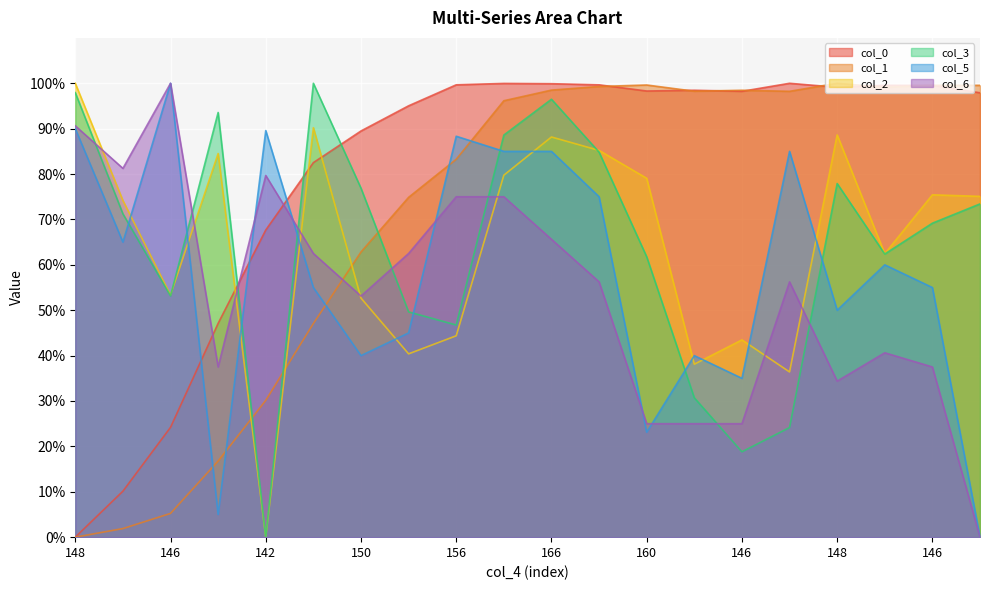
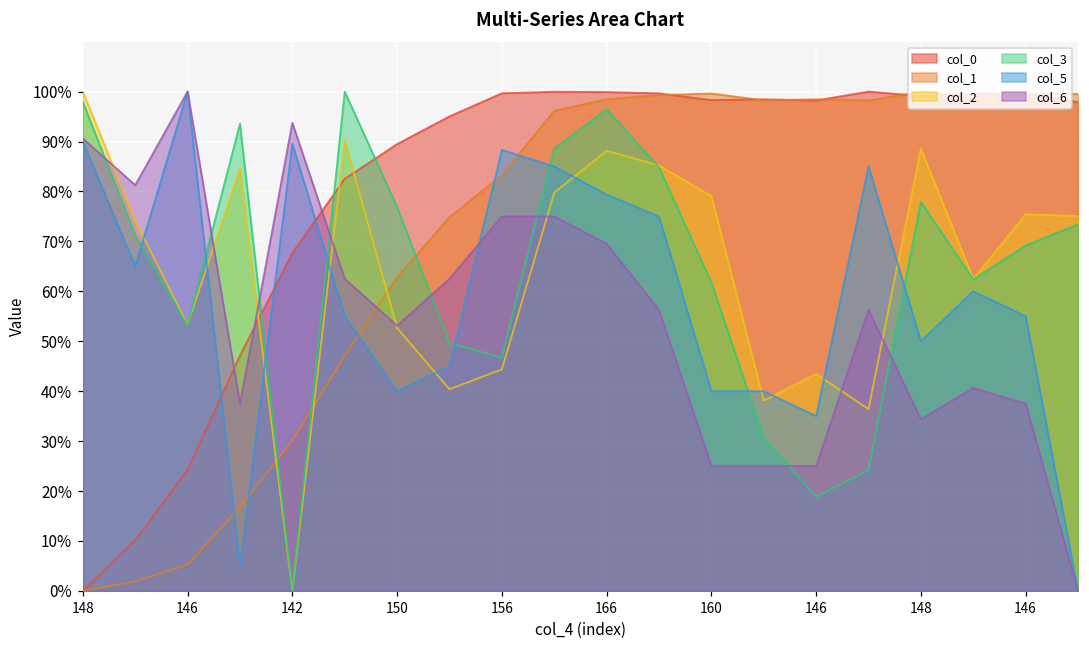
  {
    "col_3": {
      "150": "77%",
      "156": "47%",
      "166": "96%",
      "160": "62%"
    },
    "col_5": {
      "142": "90%",
      "150": "40%",
      "156": "88%",
-     "166": "85%",
-     "160": "23%"
+     "166": "79%",
+     "160": "40%"
    },
    "col_6": {
-     "142": "80%",
+     "142": "94%",
      "156": "75%",
-     "166": "66%",
+     "166": "70%",
      "160": "25%"
    }
  }
